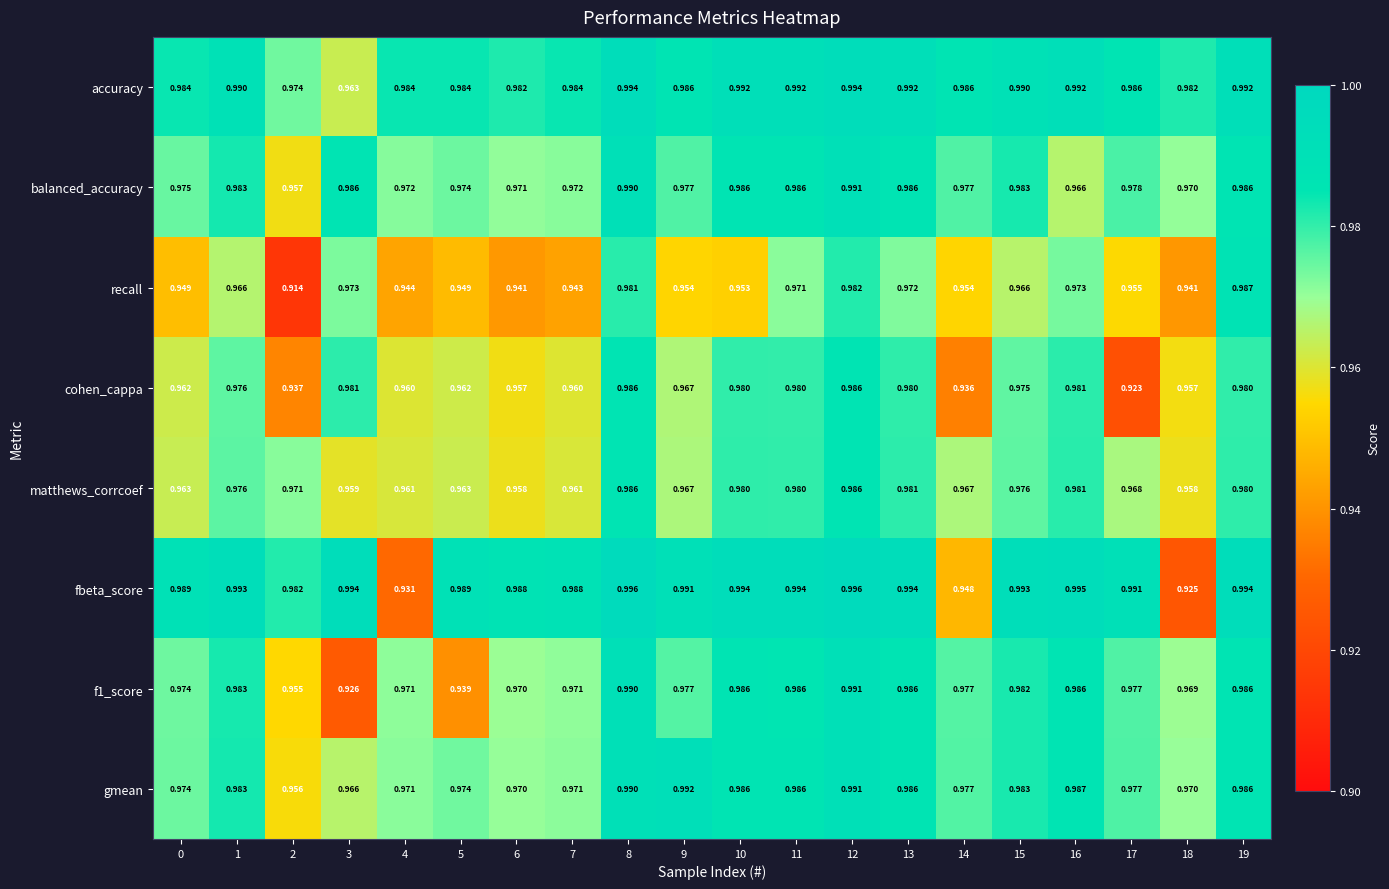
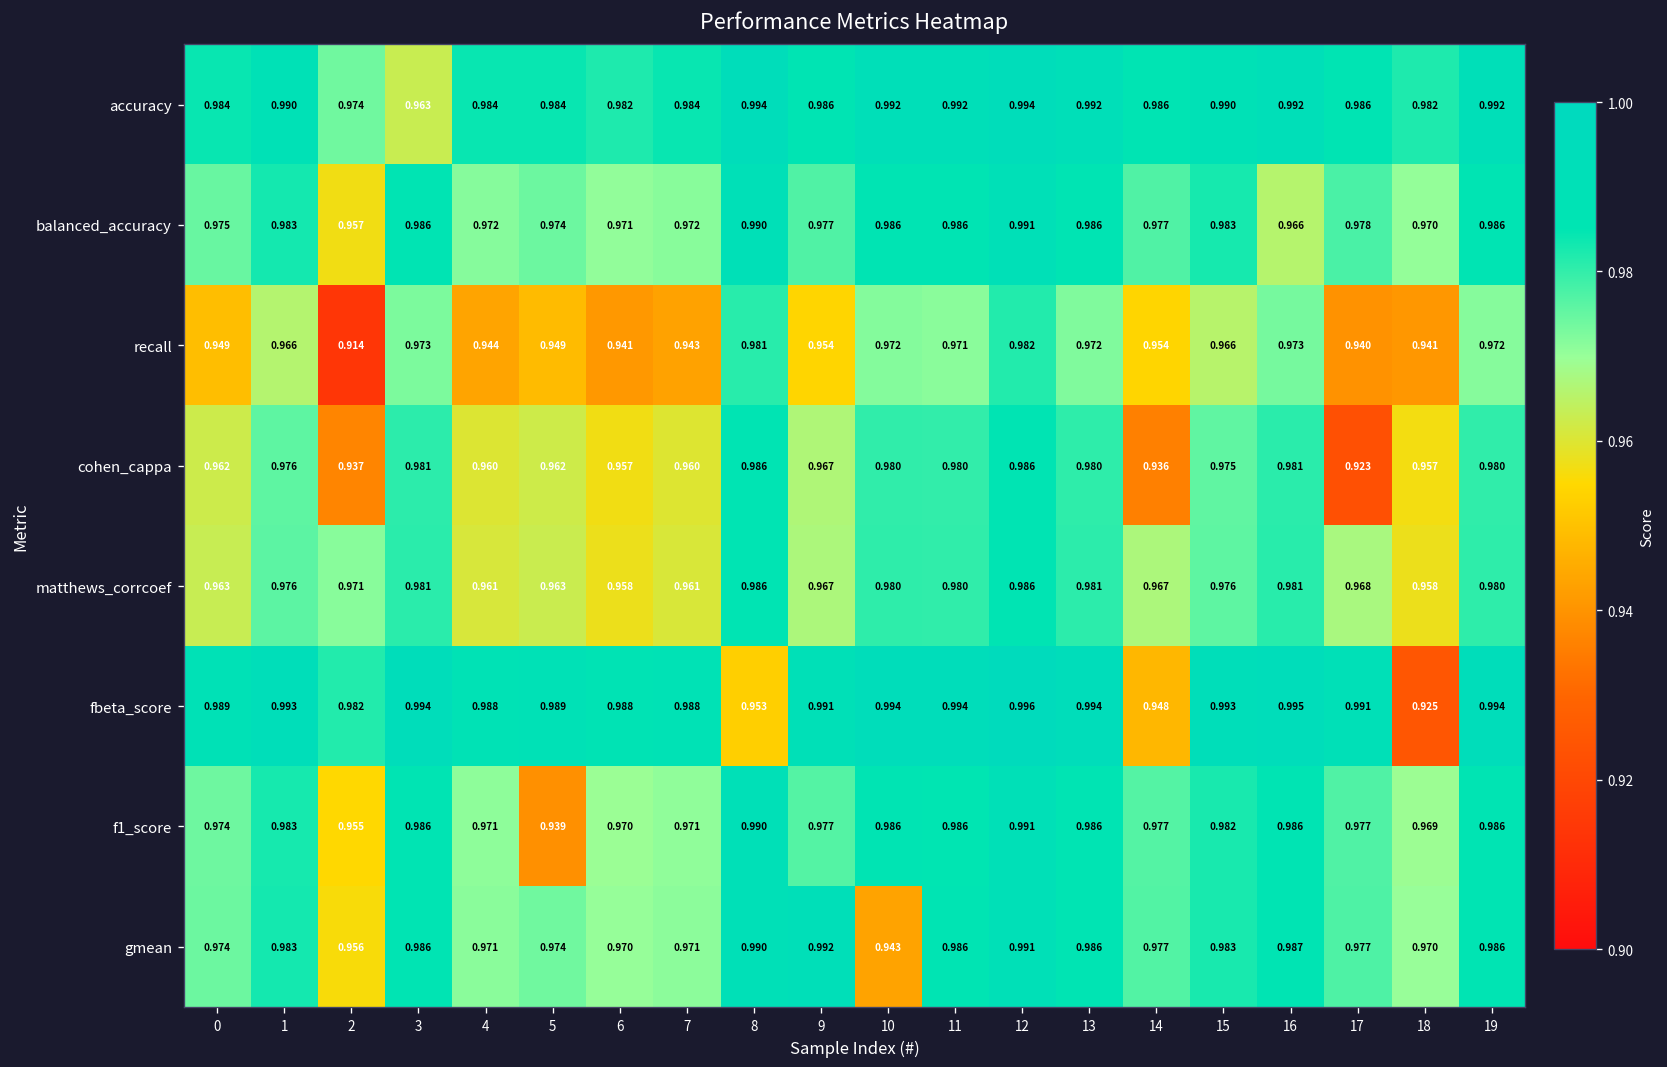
  {
    "accuracy": {
      "0": 0.984,
      "1": 0.990,
      "2": 0.974,
      "3": 0.963,
      "4": 0.984,
      "5": 0.984,
      "6": 0.982,
      "7": 0.984,
      "8": 0.994,
      "9": 0.986,
      "10": 0.992,
      "11": 0.992,
      "12": 0.994,
      "13": 0.992,
      "14": 0.986,
      "15": 0.990,
      "16": 0.992,
      "17": 0.986,
      "18": 0.982,
      "19": 0.992
    },
    "balanced_accuracy": {
      "0": 0.975,
      "1": 0.983,
      "2": 0.957,
      "3": 0.986,
      "4": 0.972,
      "5": 0.974,
      "6": 0.971,
      "7": 0.972,
      "8": 0.990,
      "9": 0.977,
      "10": 0.986,
      "11": 0.986,
      "12": 0.991,
      "13": 0.986,
      "14": 0.977,
      "15": 0.983,
      "16": 0.966,
      "17": 0.978,
      "18": 0.970,
      "19": 0.986
    },
    "recall": {
      "0": 0.949,
      "1": 0.966,
      "2": 0.914,
      "3": 0.973,
      "4": 0.944,
      "5": 0.949,
      "6": 0.941,
      "7": 0.943,
      "8": 0.981,
      "9": 0.954,
-     "10": 0.953,
+     "10": 0.972,
      "11": 0.971,
      "12": 0.982,
      "13": 0.972,
      "14": 0.954,
      "15": 0.966,
      "16": 0.973,
-     "17": 0.955,
+     "17": 0.940,
      "18": 0.941,
-     "19": 0.987
+     "19": 0.972
    },
    "cohen_cappa": {
      "0": 0.962,
      "1": 0.976,
      "2": 0.937,
      "3": 0.981,
      "4": 0.960,
      "5": 0.962,
      "6": 0.957,
      "7": 0.960,
      "8": 0.986,
      "9": 0.967,
      "10": 0.980,
      "11": 0.980,
      "12": 0.986,
      "13": 0.980,
      "14": 0.936,
      "15": 0.975,
      "16": 0.981,
      "17": 0.923,
      "18": 0.957,
      "19": 0.980
    },
    "matthews_corrcoef": {
      "0": 0.963,
      "1": 0.976,
      "2": 0.971,
-     "3": 0.959,
+     "3": 0.981,
      "4": 0.961,
      "5": 0.963,
      "6": 0.958,
      "7": 0.961,
      "8": 0.986,
      "9": 0.967,
      "10": 0.980,
      "11": 0.980,
      "12": 0.986,
      "13": 0.981,
      "14": 0.967,
      "15": 0.976,
      "16": 0.981,
      "17": 0.968,
      "18": 0.958,
      "19": 0.980
    },
    "fbeta_score": {
      "0": 0.989,
      "1": 0.993,
      "2": 0.982,
      "3": 0.994,
-     "4": 0.931,
+     "4": 0.988,
      "5": 0.989,
      "6": 0.988,
      "7": 0.988,
-     "8": 0.996,
+     "8": 0.953,
      "9": 0.991,
      "10": 0.994,
      "11": 0.994,
      "12": 0.996,
      "13": 0.994,
      "14": 0.948,
      "15": 0.993,
      "16": 0.995,
      "17": 0.991,
      "18": 0.925,
      "19": 0.994
    },
    "f1_score": {
      "0": 0.974,
      "1": 0.983,
      "2": 0.955,
-     "3": 0.926,
+     "3": 0.986,
      "4": 0.971,
      "5": 0.939,
      "6": 0.970,
      "7": 0.971,
      "8": 0.990,
      "9": 0.977,
      "10": 0.986,
      "11": 0.986,
      "12": 0.991,
      "13": 0.986,
      "14": 0.977,
      "15": 0.982,
      "16": 0.986,
      "17": 0.977,
      "18": 0.969,
      "19": 0.986
    },
    "gmean": {
      "0": 0.974,
      "1": 0.983,
      "2": 0.956,
-     "3": 0.966,
+     "3": 0.986,
      "4": 0.971,
      "5": 0.974,
      "6": 0.970,
      "7": 0.971,
      "8": 0.990,
      "9": 0.992,
-     "10": 0.986,
+     "10": 0.943,
      "11": 0.986,
      "12": 0.991,
      "13": 0.986,
      "14": 0.977,
      "15": 0.983,
      "16": 0.987,
      "17": 0.977,
      "18": 0.970,
      "19": 0.986
    }
  }
